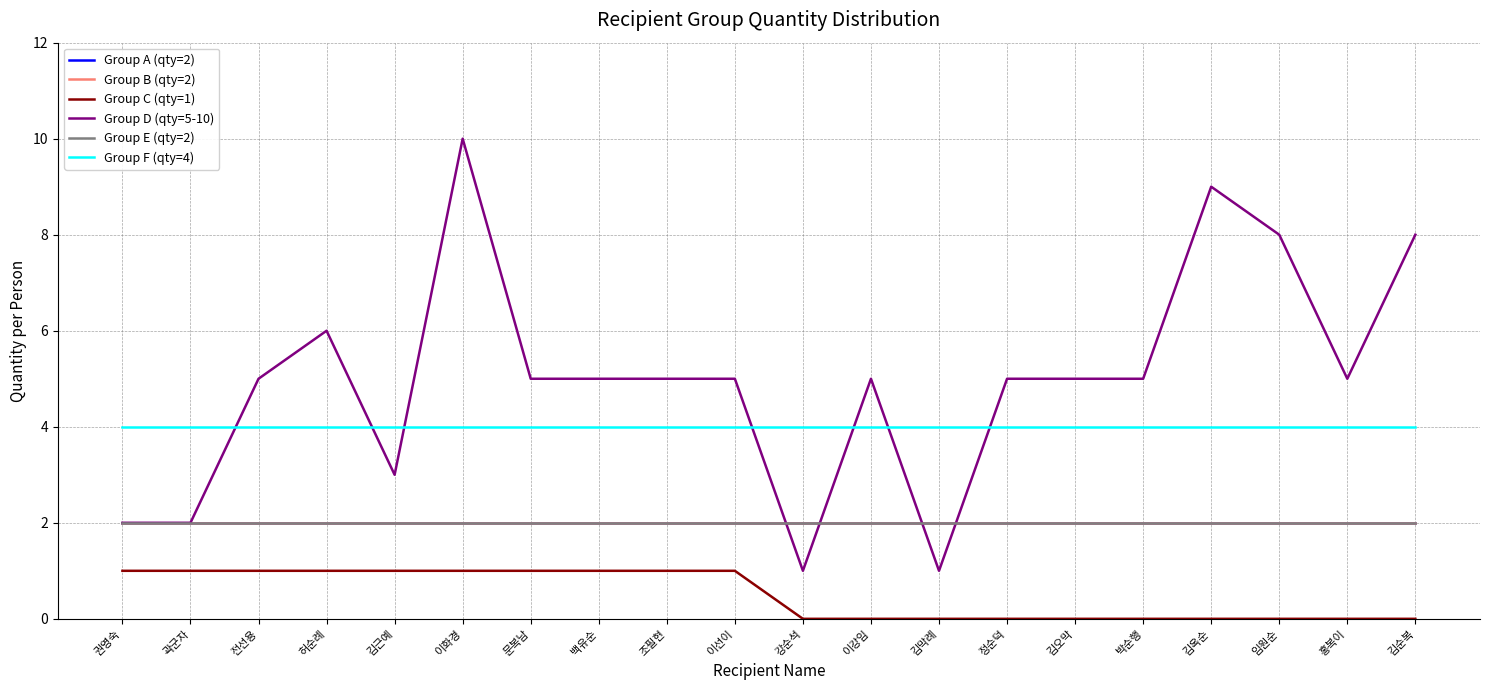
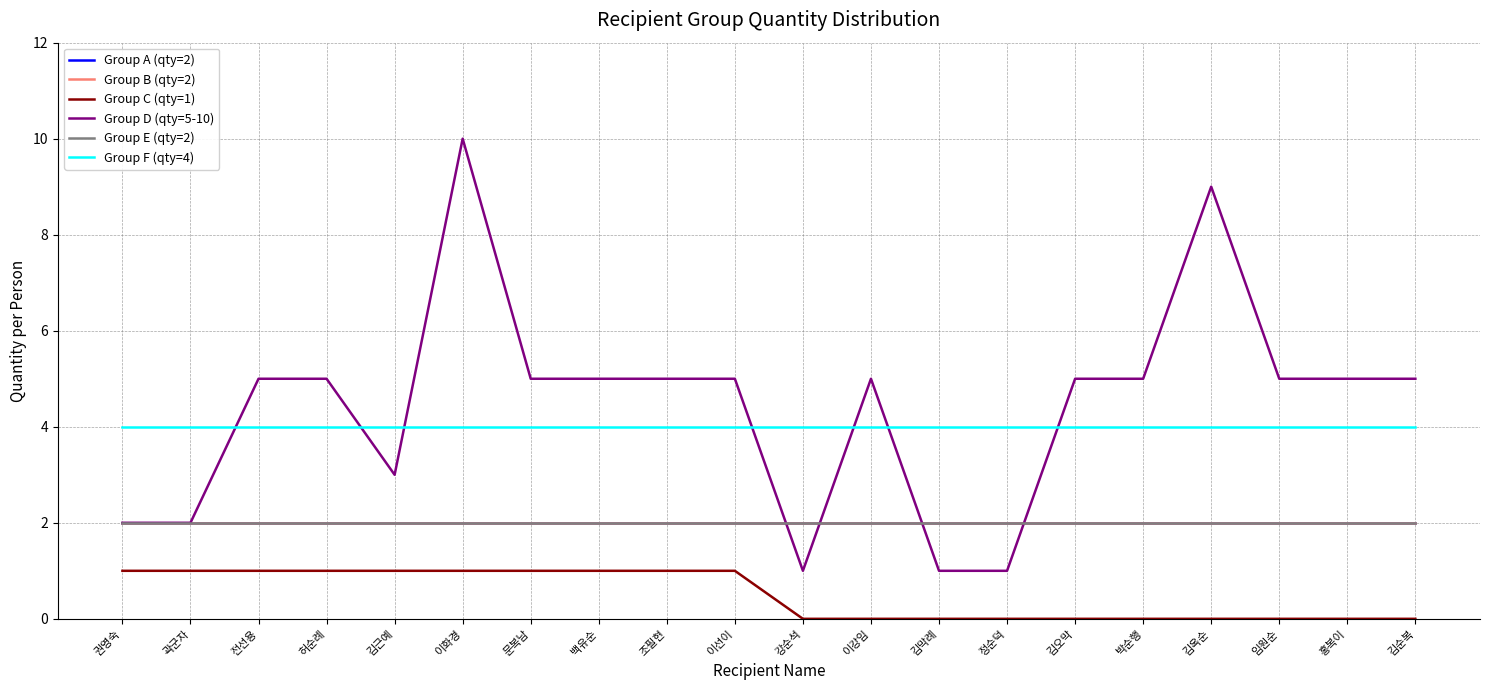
  {
    "Group E (qty=2)": {
      "전선용": 2,
      "허순례": 2,
      "김근예": 2,
      "이화경": 2,
      "문복남": 2,
      "백유순": 2,
      "조필현": 2,
      "이선이": 2,
      "강순석": 2,
      "이강임": 2,
      "김막례": 2,
      "정순덕": 2,
      "김오막": 2,
      "박순행": 2,
      "김옥순": 2,
      "임원순": 2,
      "홍복이": 2,
      "김순복": 2
    },
    "Group C (qty=1)": {
      "권영숙": 1,
      "곽군자": 1,
      "전선용": 1,
      "허순례": 1,
      "김근예": 1,
      "이화경": 1,
      "문복남": 1,
      "백유순": 1,
      "조필현": 1,
      "이선이": 1,
      "강순석": 0,
      "이강임": 0,
      "김막례": 0,
      "정순덕": 0,
      "김오막": 0,
      "박순행": 0,
      "김옥순": 0,
      "임원순": 0,
      "홍복이": 0,
      "김순복": 0
    },
    "Group D (qty=5-10)": {
      "전선용": 5,
-     "허순례": 6,
+     "허순례": 5,
      "김근예": 3,
      "이화경": 10,
      "문복남": 5,
      "백유순": 5,
      "조필현": 5,
      "이선이": 5,
      "강순석": 1,
      "이강임": 5,
      "김막례": 1,
-     "정순덕": 5,
+     "정순덕": 1,
      "김오막": 5,
      "박순행": 5,
      "김옥순": 9,
-     "임원순": 8,
+     "임원순": 5,
      "홍복이": 5,
-     "김순복": 8
+     "김순복": 5
    },
    "Group F (qty=4)": {
      "권영숙": 4,
      "곽군자": 4,
      "전선용": 4,
      "허순례": 4,
      "김근예": 4,
      "이화경": 4,
      "문복남": 4,
      "백유순": 4,
      "조필현": 4,
      "이선이": 4,
      "강순석": 4,
      "이강임": 4,
      "김막례": 4,
      "정순덕": 4,
      "김오막": 4,
      "박순행": 4,
      "김옥순": 4,
      "임원순": 4,
      "홍복이": 4,
      "김순복": 4
    }
  }
